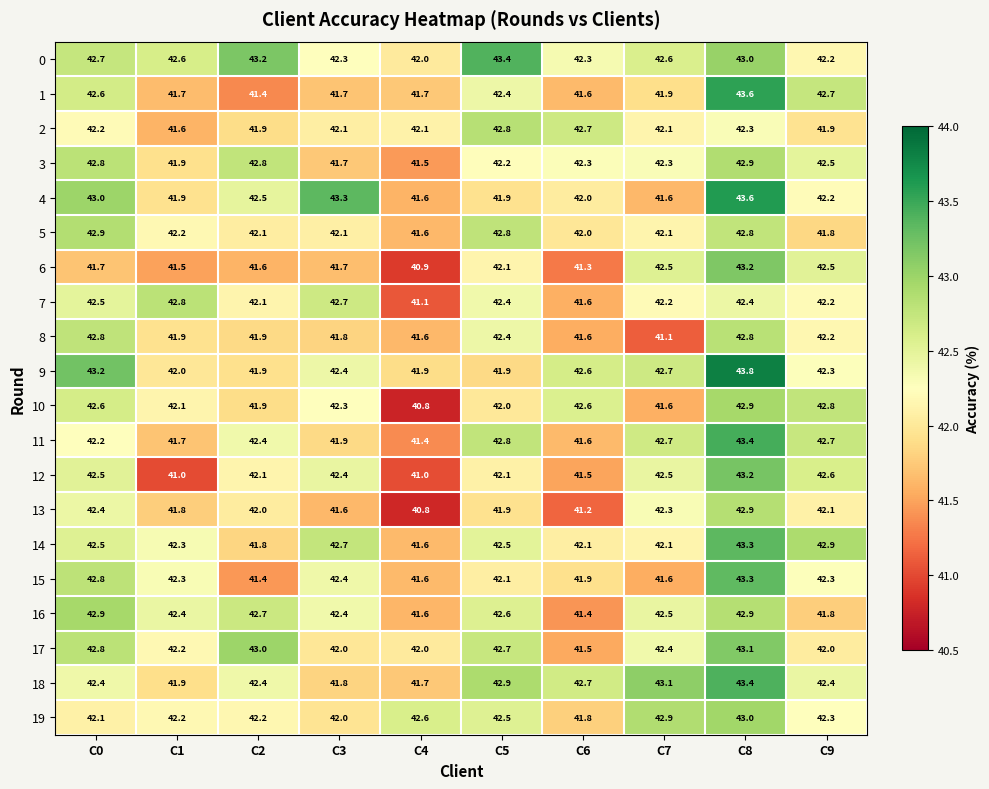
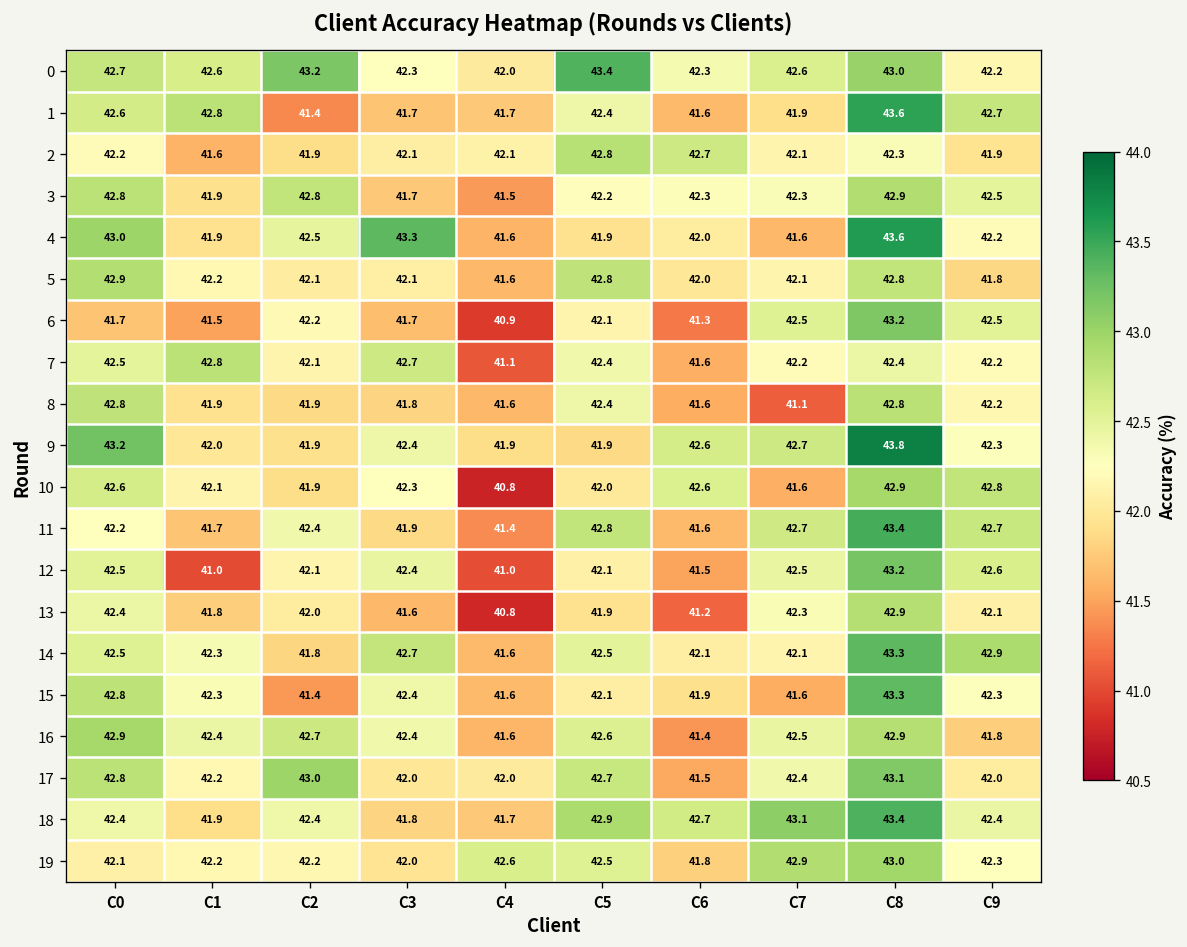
  {
    "0": {
      "C0": 42.7,
      "C1": 42.6,
      "C2": 43.2,
      "C3": 42.3,
      "C4": 42.0,
      "C5": 43.4,
      "C6": 42.3,
      "C7": 42.6,
      "C8": 43.0,
      "C9": 42.2
    },
    "1": {
      "C0": 42.6,
-     "C1": 41.7,
+     "C1": 42.8,
      "C2": 41.4,
      "C3": 41.7,
      "C4": 41.7,
      "C5": 42.4,
      "C6": 41.6,
      "C7": 41.9,
      "C8": 43.6,
      "C9": 42.7
    },
    "2": {
      "C0": 42.2,
      "C1": 41.6,
      "C2": 41.9,
      "C3": 42.1,
      "C4": 42.1,
      "C5": 42.8,
      "C6": 42.7,
      "C7": 42.1,
      "C8": 42.3,
      "C9": 41.9
    },
    "3": {
      "C0": 42.8,
      "C1": 41.9,
      "C2": 42.8,
      "C3": 41.7,
      "C4": 41.5,
      "C5": 42.2,
      "C6": 42.3,
      "C7": 42.3,
      "C8": 42.9,
      "C9": 42.5
    },
    "4": {
      "C0": 43.0,
      "C1": 41.9,
      "C2": 42.5,
      "C3": 43.3,
      "C4": 41.6,
      "C5": 41.9,
      "C6": 42.0,
      "C7": 41.6,
      "C8": 43.6,
      "C9": 42.2
    },
    "5": {
      "C0": 42.9,
      "C1": 42.2,
      "C2": 42.1,
      "C3": 42.1,
      "C4": 41.6,
      "C5": 42.8,
      "C6": 42.0,
      "C7": 42.1,
      "C8": 42.8,
      "C9": 41.8
    },
    "6": {
      "C0": 41.7,
      "C1": 41.5,
-     "C2": 41.6,
+     "C2": 42.2,
      "C3": 41.7,
      "C4": 40.9,
      "C5": 42.1,
      "C6": 41.3,
      "C7": 42.5,
      "C8": 43.2,
      "C9": 42.5
    },
    "7": {
      "C0": 42.5,
      "C1": 42.8,
      "C2": 42.1,
      "C3": 42.7,
      "C4": 41.1,
      "C5": 42.4,
      "C6": 41.6,
      "C7": 42.2,
      "C8": 42.4,
      "C9": 42.2
    },
    "8": {
      "C0": 42.8,
      "C1": 41.9,
      "C2": 41.9,
      "C3": 41.8,
      "C4": 41.6,
      "C5": 42.4,
      "C6": 41.6,
      "C7": 41.1,
      "C8": 42.8,
      "C9": 42.2
    },
    "9": {
      "C0": 43.2,
      "C1": 42.0,
      "C2": 41.9,
      "C3": 42.4,
      "C4": 41.9,
      "C5": 41.9,
      "C6": 42.6,
      "C7": 42.7,
      "C8": 43.8,
      "C9": 42.3
    },
    "10": {
      "C0": 42.6,
      "C1": 42.1,
      "C2": 41.9,
      "C3": 42.3,
      "C4": 40.8,
      "C5": 42.0,
      "C6": 42.6,
      "C7": 41.6,
      "C8": 42.9,
      "C9": 42.8
    },
    "11": {
      "C0": 42.2,
      "C1": 41.7,
      "C2": 42.4,
      "C3": 41.9,
      "C4": 41.4,
      "C5": 42.8,
      "C6": 41.6,
      "C7": 42.7,
      "C8": 43.4,
      "C9": 42.7
    },
    "12": {
      "C0": 42.5,
      "C1": 41.0,
      "C2": 42.1,
      "C3": 42.4,
      "C4": 41.0,
      "C5": 42.1,
      "C6": 41.5,
      "C7": 42.5,
      "C8": 43.2,
      "C9": 42.6
    },
    "13": {
      "C0": 42.4,
      "C1": 41.8,
      "C2": 42.0,
      "C3": 41.6,
      "C4": 40.8,
      "C5": 41.9,
      "C6": 41.2,
      "C7": 42.3,
      "C8": 42.9,
      "C9": 42.1
    },
    "14": {
      "C0": 42.5,
      "C1": 42.3,
      "C2": 41.8,
      "C3": 42.7,
      "C4": 41.6,
      "C5": 42.5,
      "C6": 42.1,
      "C7": 42.1,
      "C8": 43.3,
      "C9": 42.9
    },
    "15": {
      "C0": 42.8,
      "C1": 42.3,
      "C2": 41.4,
      "C3": 42.4,
      "C4": 41.6,
      "C5": 42.1,
      "C6": 41.9,
      "C7": 41.6,
      "C8": 43.3,
      "C9": 42.3
    },
    "16": {
      "C0": 42.9,
      "C1": 42.4,
      "C2": 42.7,
      "C3": 42.4,
      "C4": 41.6,
      "C5": 42.6,
      "C6": 41.4,
      "C7": 42.5,
      "C8": 42.9,
      "C9": 41.8
    },
    "17": {
      "C0": 42.8,
      "C1": 42.2,
      "C2": 43.0,
      "C3": 42.0,
      "C4": 42.0,
      "C5": 42.7,
      "C6": 41.5,
      "C7": 42.4,
      "C8": 43.1,
      "C9": 42.0
    },
    "18": {
      "C0": 42.4,
      "C1": 41.9,
      "C2": 42.4,
      "C3": 41.8,
      "C4": 41.7,
      "C5": 42.9,
      "C6": 42.7,
      "C7": 43.1,
      "C8": 43.4,
      "C9": 42.4
    },
    "19": {
      "C0": 42.1,
      "C1": 42.2,
      "C2": 42.2,
      "C3": 42.0,
      "C4": 42.6,
      "C5": 42.5,
      "C6": 41.8,
      "C7": 42.9,
      "C8": 43.0,
      "C9": 42.3
    }
  }
